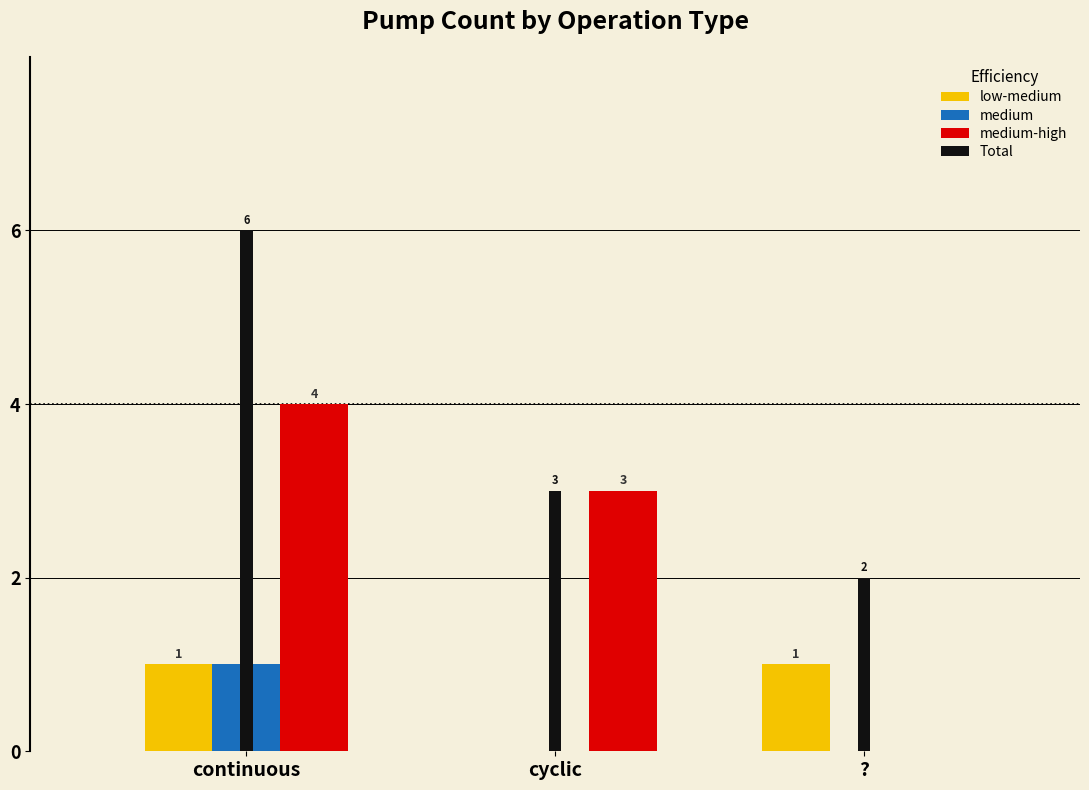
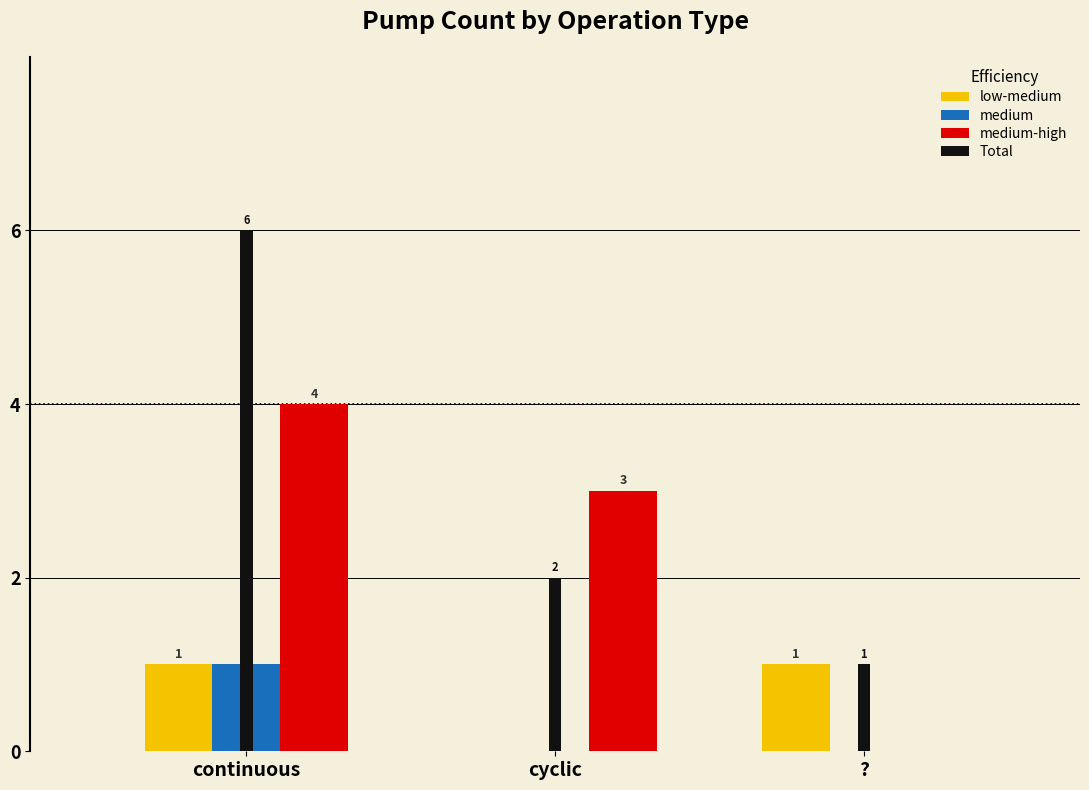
  {
    "low-medium": {
      "continuous": 1,
      "?": 1
    },
    "medium": {
      "cyclic": 0.0,
      "?": 0.0
    },
    "medium-high": {
      "continuous": 4,
      "cyclic": 3
    },
    "Total": {
      "continuous": 6,
-     "cyclic": 3,
-     "?": 2
+     "cyclic": 2,
+     "?": 1
    }
  }
